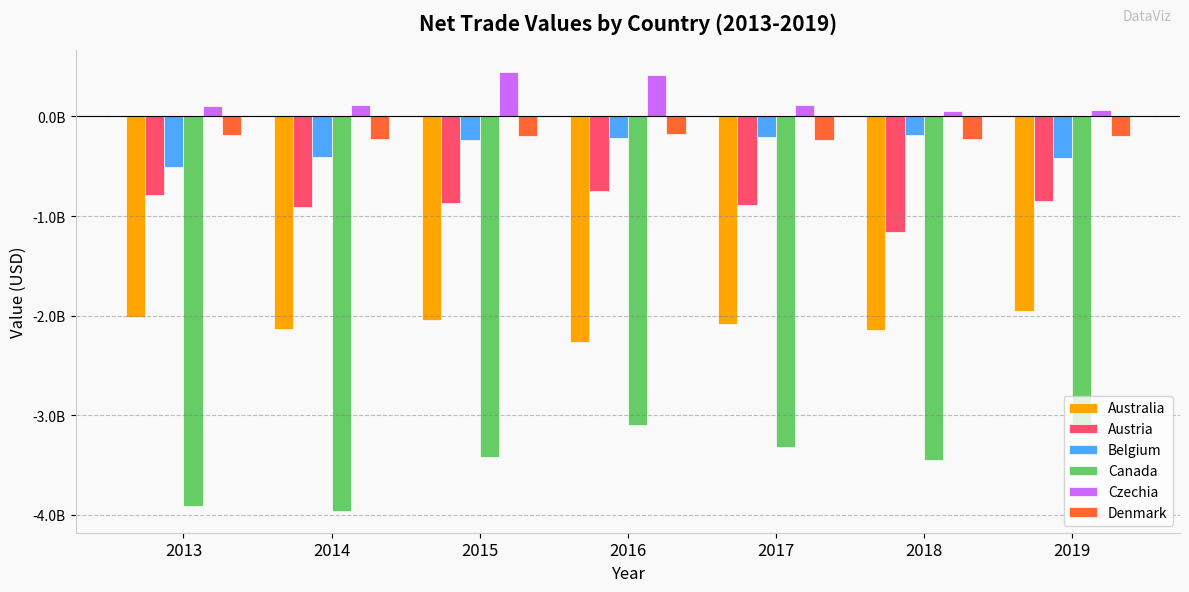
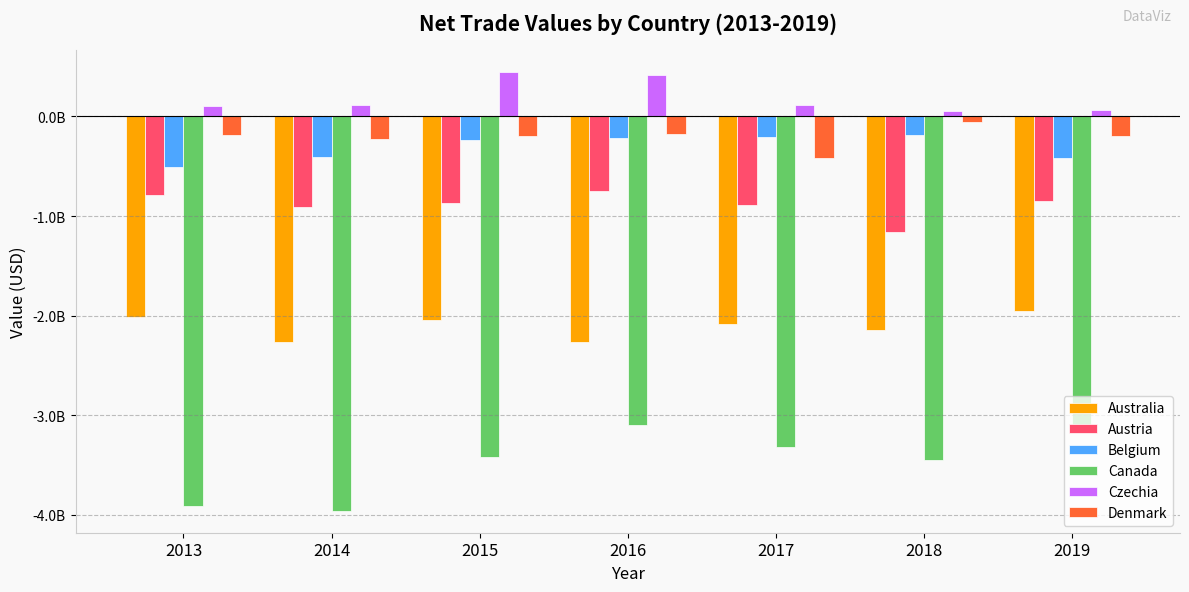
  {
    "Australia": {
      "2013": -2000000000,
-     "2014": -2100000000,
+     "2014": -2300000000,
      "2015": -2000000000,
      "2016": -2300000000,
      "2017": -2100000000,
      "2018": -2100000000,
      "2019": -2000000000
    },
    "Austria": {
      "2013": -800000000,
      "2014": -900000000,
      "2015": -900000000,
      "2016": -800000000,
      "2017": -900000000,
      "2018": -1200000000,
      "2019": -800000000
    },
    "Belgium": {
      "2013": -500000000,
      "2014": -400000000,
      "2015": -200000000,
      "2016": -200000000,
      "2017": -200000000,
      "2018": -200000000,
      "2019": -400000000
    },
    "Canada": {
      "2013": -3900000000,
      "2014": -4000000000,
      "2015": -3400000000,
      "2016": -3100000000,
      "2017": -3300000000,
      "2018": -3500000000
    },
    "Czechia": {
      "2013": 100000000,
      "2014": 100000000,
      "2015": 400000000,
      "2016": 400000000,
      "2017": 100000000,
      "2018": 100000000,
      "2019": 100000000
    },
    "Denmark": {
      "2013": -200000000,
      "2014": -200000000,
      "2015": -200000000,
      "2016": -200000000,
-     "2017": -200000000,
-     "2018": -200000000,
+     "2017": -400000000,
+     "2018": -100000000,
      "2019": -200000000
    }
  }
